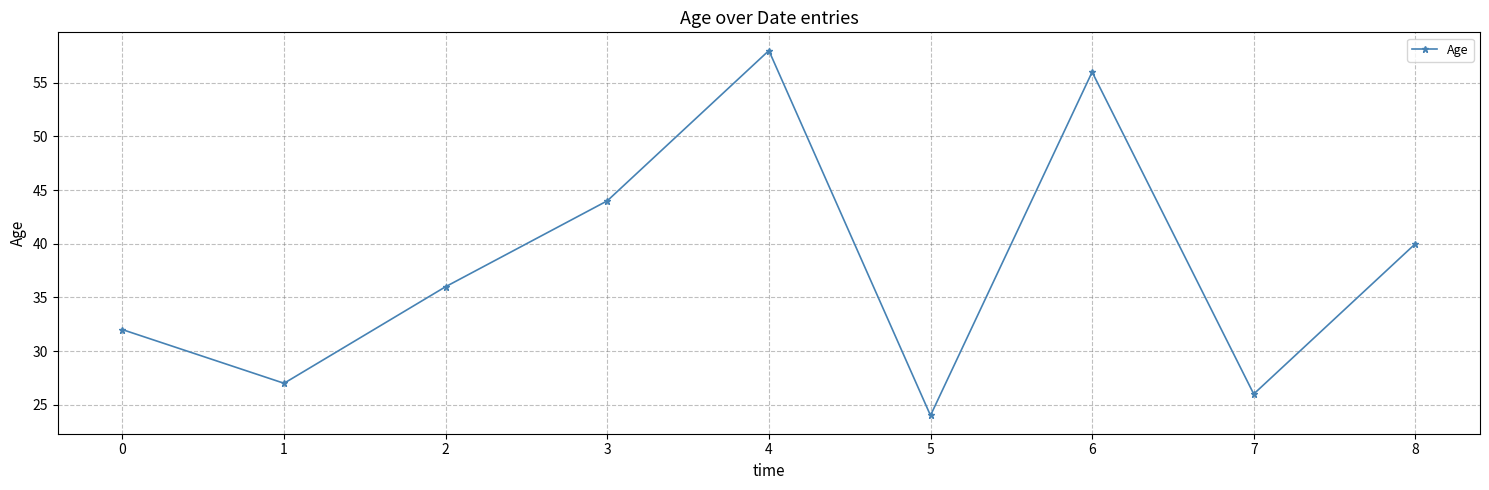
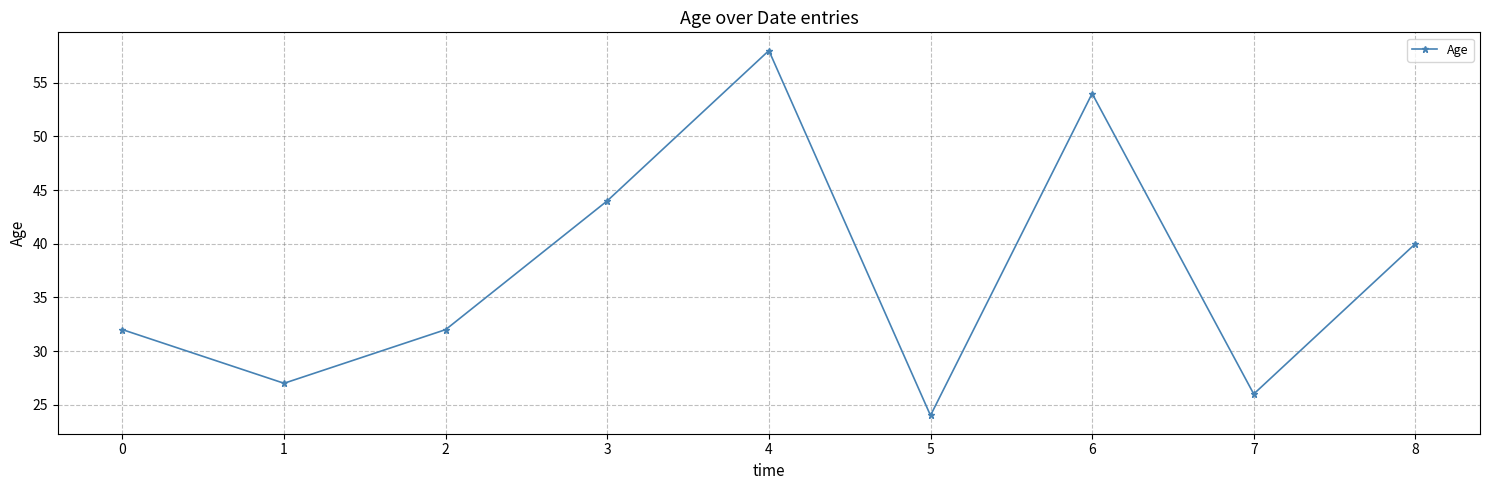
  {
    "0": 32,
    "1": 27,
-   "2": 36,
+   "2": 32,
    "3": 44,
    "4": 58,
    "5": 24,
-   "6": 56,
+   "6": 54,
    "7": 26,
    "8": 40
  }
